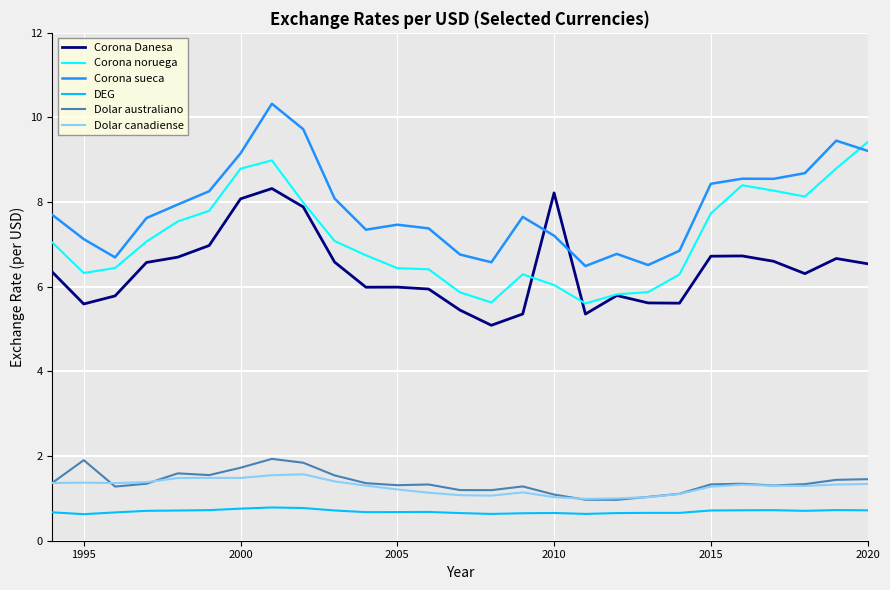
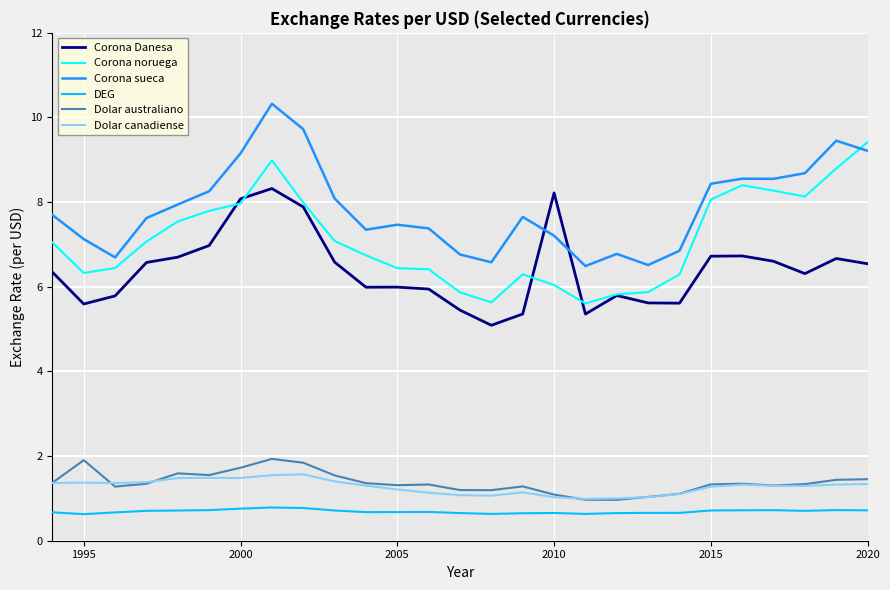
  {
    "Corona Danesa": {
      "1995": 5.6,
      "2000": 8.1,
      "2005": 6.0,
      "2010": 8.2,
      "2015": 6.7,
      "2020": 6.5
    },
    "Corona noruega": {
      "1995": 6.3,
-     "2000": 8.8,
+     "2000": 8.0,
      "2005": 6.4,
      "2010": 6.0,
-     "2015": 7.7,
+     "2015": 8.1,
      "2020": 9.4
    },
    "Dolar australiano": {
      "1995": 1.9,
      "2000": 1.7,
      "2005": 1.3,
      "2020": 1.5
    },
    "Dolar canadiense": {
      "1995": 1.4,
      "2000": 1.5,
      "2005": 1.2,
      "2020": 1.3
    }
  }
